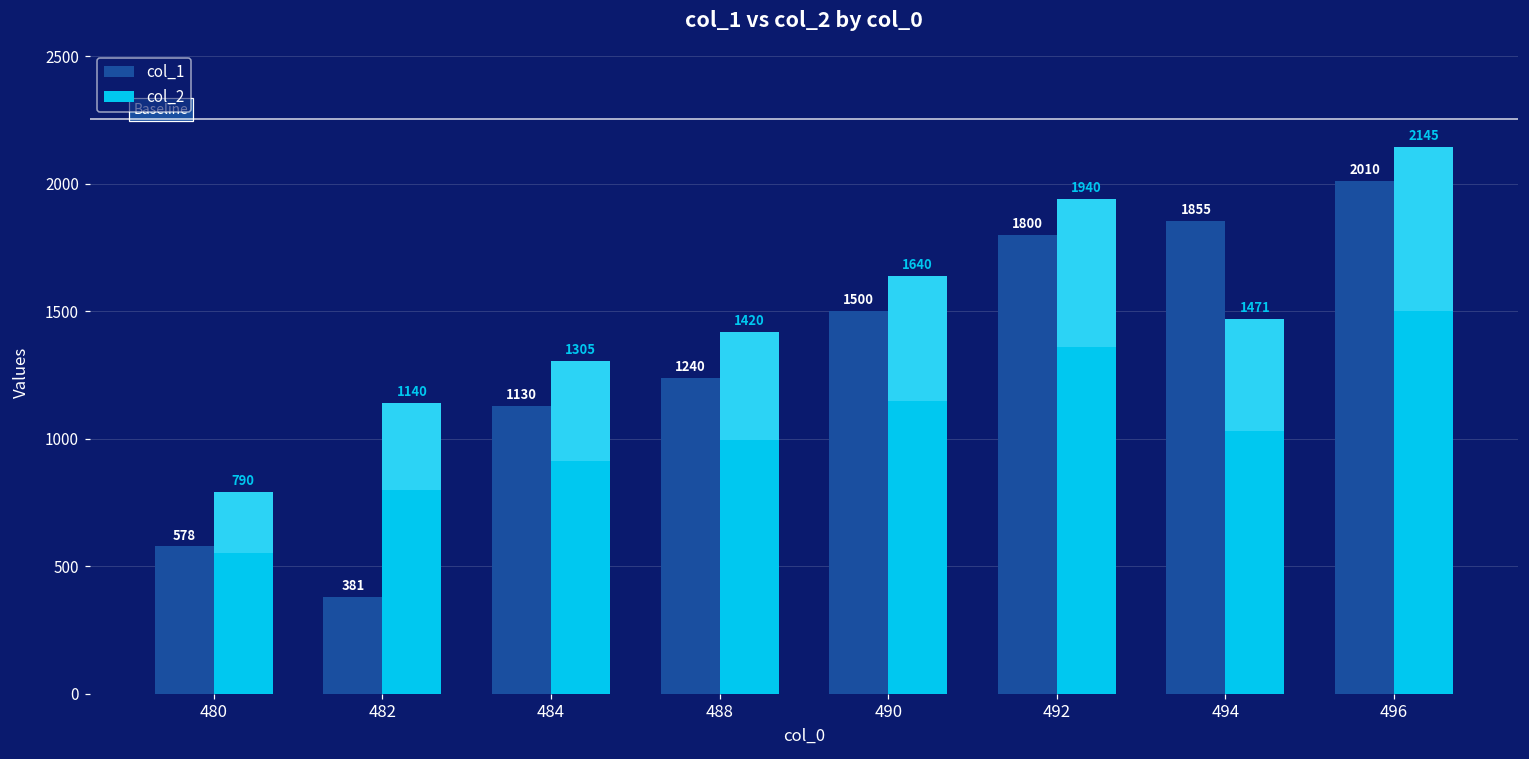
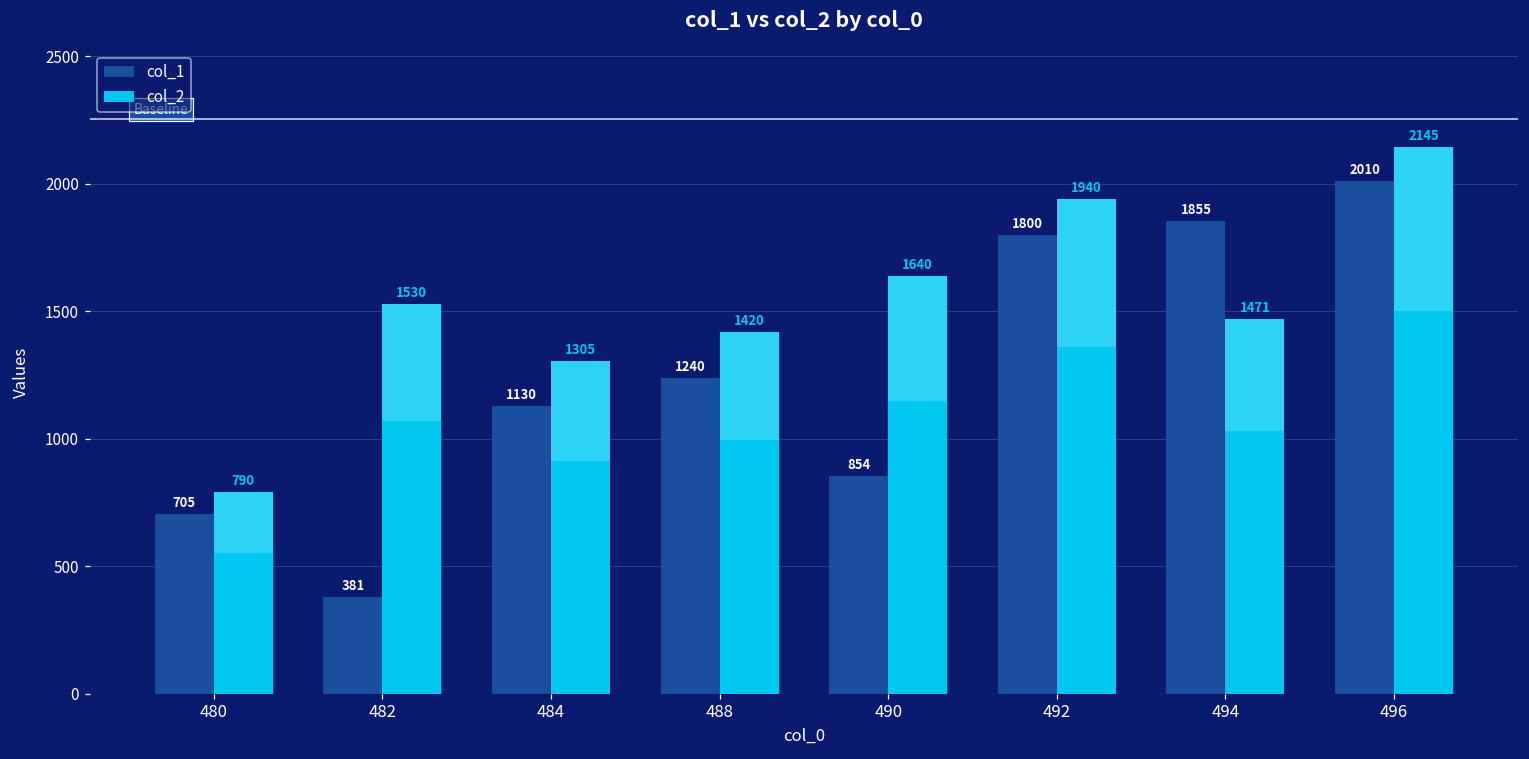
  {
    "col_1": {
-     "480": 578,
+     "480": 705,
      "482": 381,
      "484": 1130,
      "488": 1240,
-     "490": 1500,
+     "490": 854,
      "492": 1800,
      "494": 1855,
      "496": 2010
    },
    "col_2": {
      "480": 790,
-     "482": 1140,
+     "482": 1530,
      "484": 1305,
      "488": 1420,
      "490": 1640,
      "492": 1940,
      "494": 1471,
      "496": 2145
    }
  }
